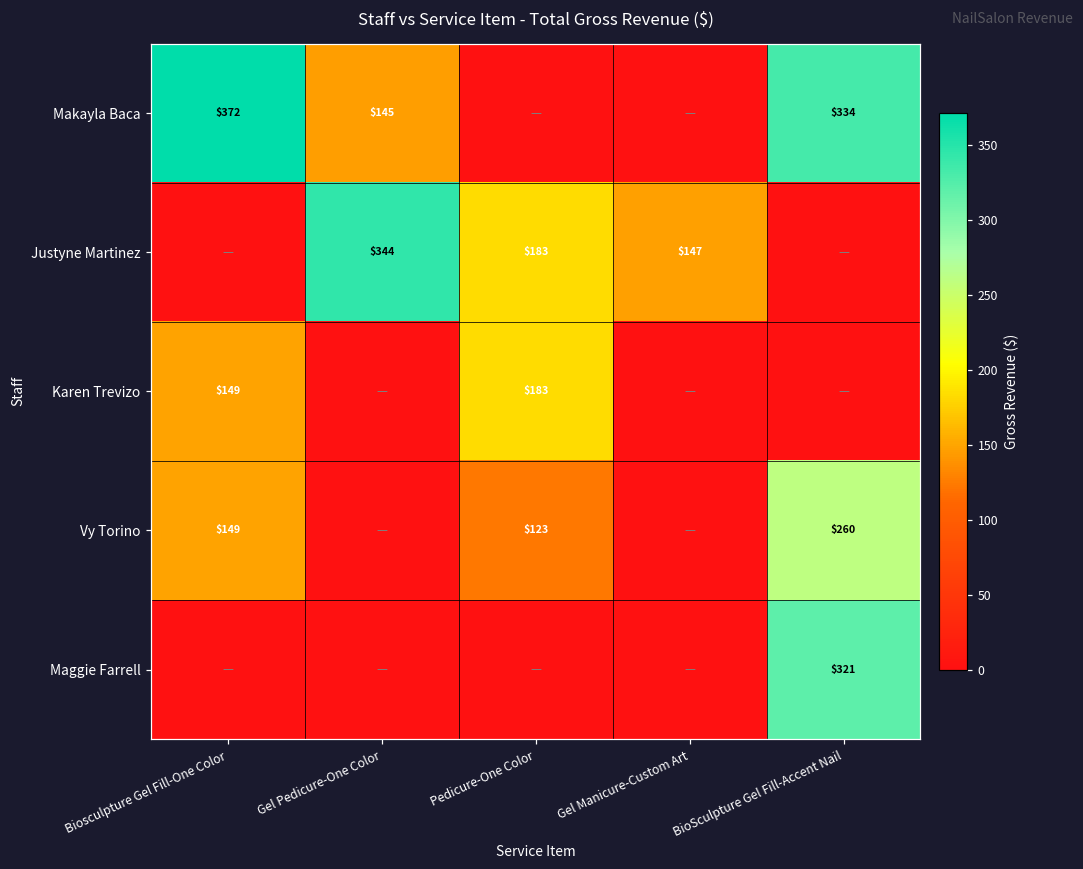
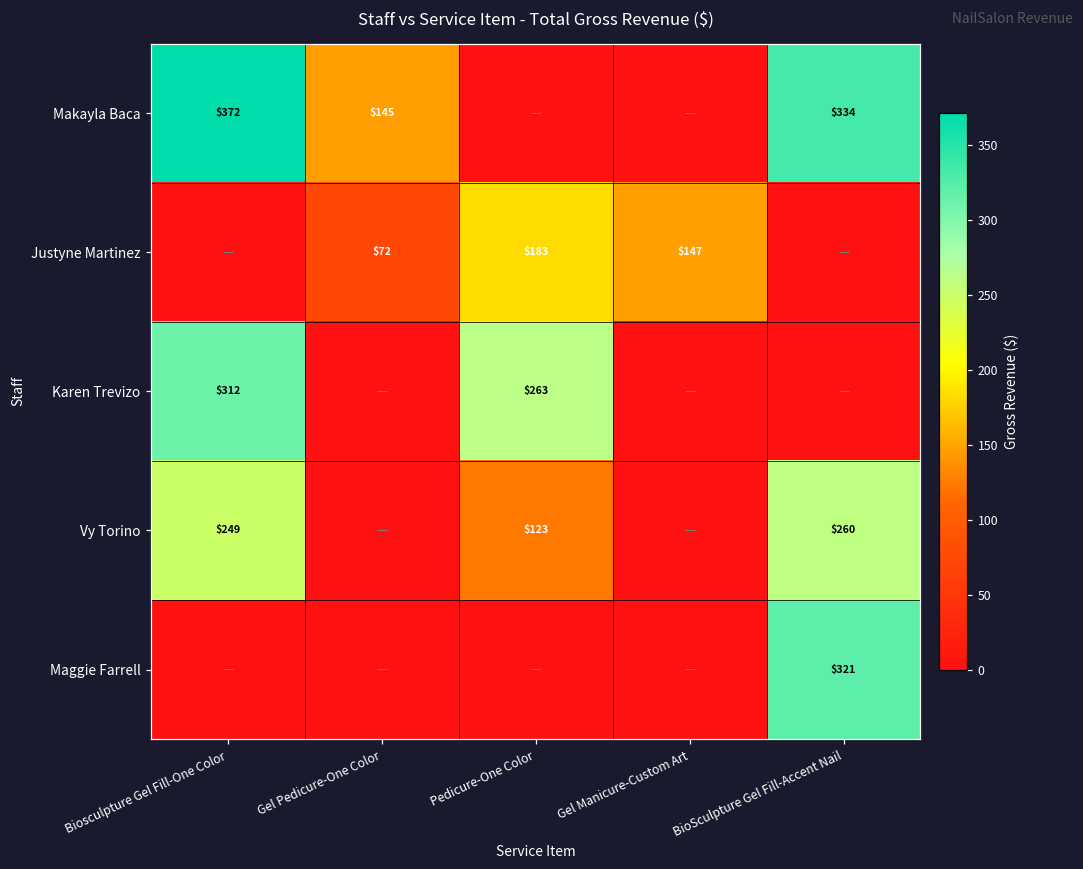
  {
    "Makayla Baca": {
      "Biosculpture Gel Fill-One Color": "$372",
      "Gel Pedicure-One Color": "$145",
      "BioSculpture Gel Fill-Accent Nail": "$334"
    },
    "Justyne Martinez": {
-     "Gel Pedicure-One Color": "$344",
+     "Gel Pedicure-One Color": "$72",
      "Pedicure-One Color": "$183",
      "Gel Manicure-Custom Art": "$147"
    },
    "Karen Trevizo": {
-     "Biosculpture Gel Fill-One Color": "$149",
-     "Pedicure-One Color": "$183"
+     "Biosculpture Gel Fill-One Color": "$312",
+     "Pedicure-One Color": "$263"
    },
    "Vy Torino": {
-     "Biosculpture Gel Fill-One Color": "$149",
+     "Biosculpture Gel Fill-One Color": "$249",
      "Pedicure-One Color": "$123",
      "BioSculpture Gel Fill-Accent Nail": "$260"
    },
    "Maggie Farrell": {
      "BioSculpture Gel Fill-Accent Nail": "$321"
    }
  }
